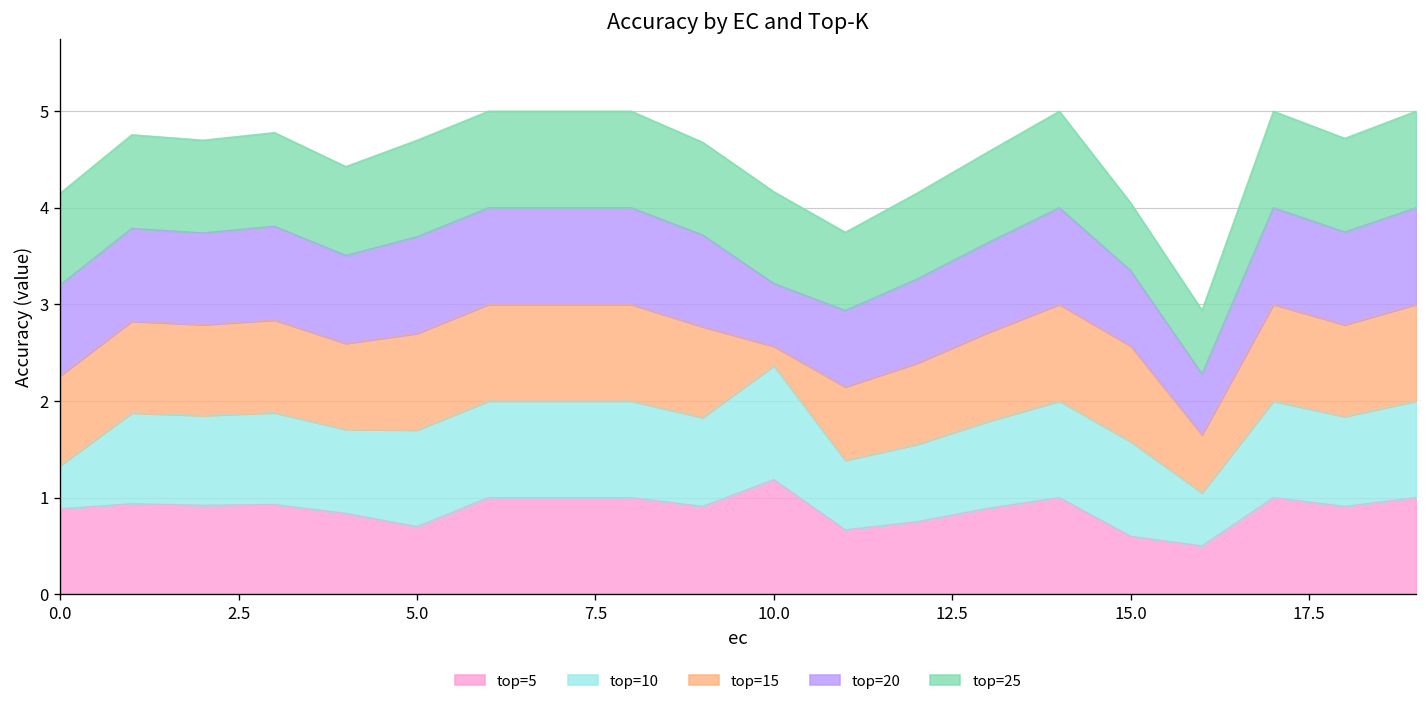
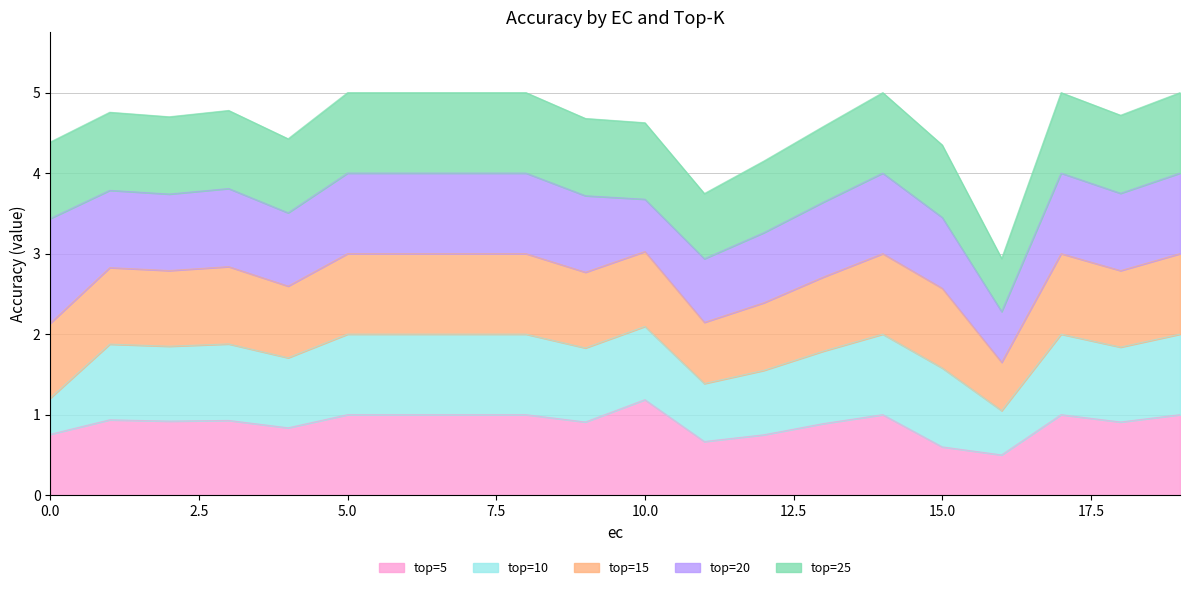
  {
    "top=5": {
-     "0.0": 0.9,
-     "5.0": 0.7,
+     "0.0": 0.8,
+     "5.0": 1.0,
      "10.0": 1.2,
      "15.0": 0.6
    },
    "top=10": {
      "0.0": 0.4,
      "5.0": 1.0,
-     "10.0": 1.2,
+     "10.0": 0.9,
      "15.0": 1.0
    },
    "top=15": {
      "0.0": 0.9,
      "5.0": 1.0,
-     "10.0": 0.2,
+     "10.0": 0.9,
      "15.0": 1.0
    },
    "top=20": {
-     "0.0": 0.9,
+     "0.0": 1.3,
      "5.0": 1.0,
      "10.0": 0.6,
-     "15.0": 0.8
+     "15.0": 0.9
    },
    "top=25": {
      "0.0": 1.0,
      "5.0": 1.0,
      "10.0": 1.0,
-     "15.0": 0.7
+     "15.0": 0.9
    }
  }
